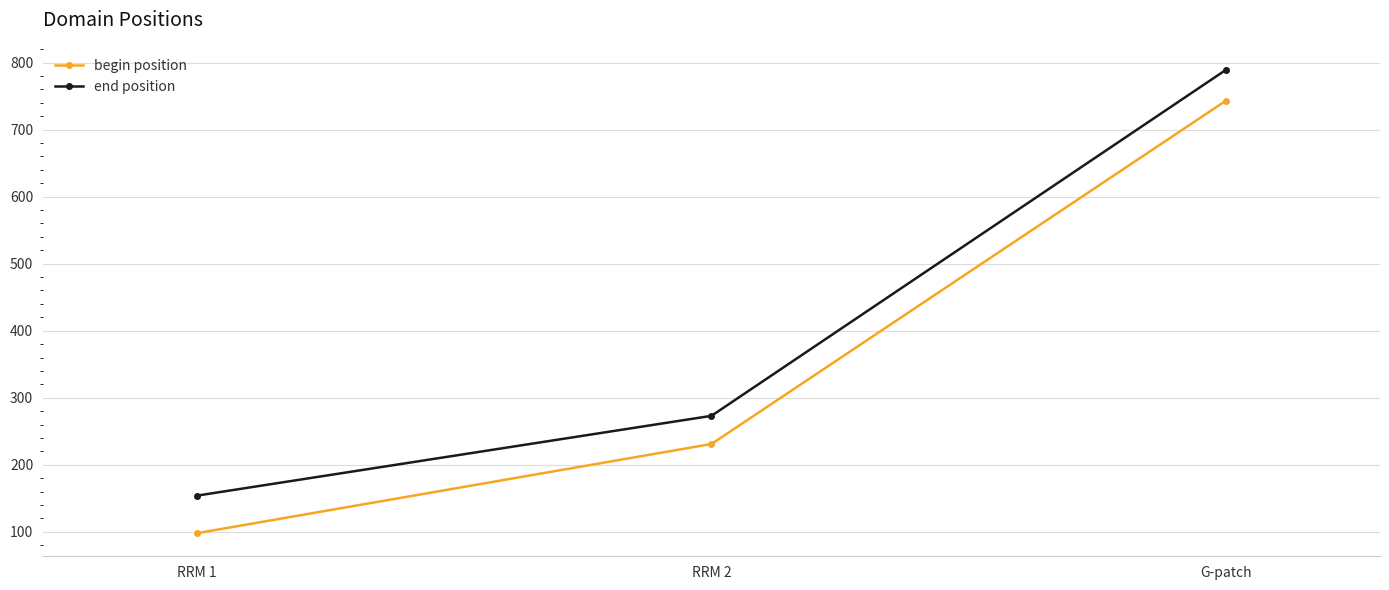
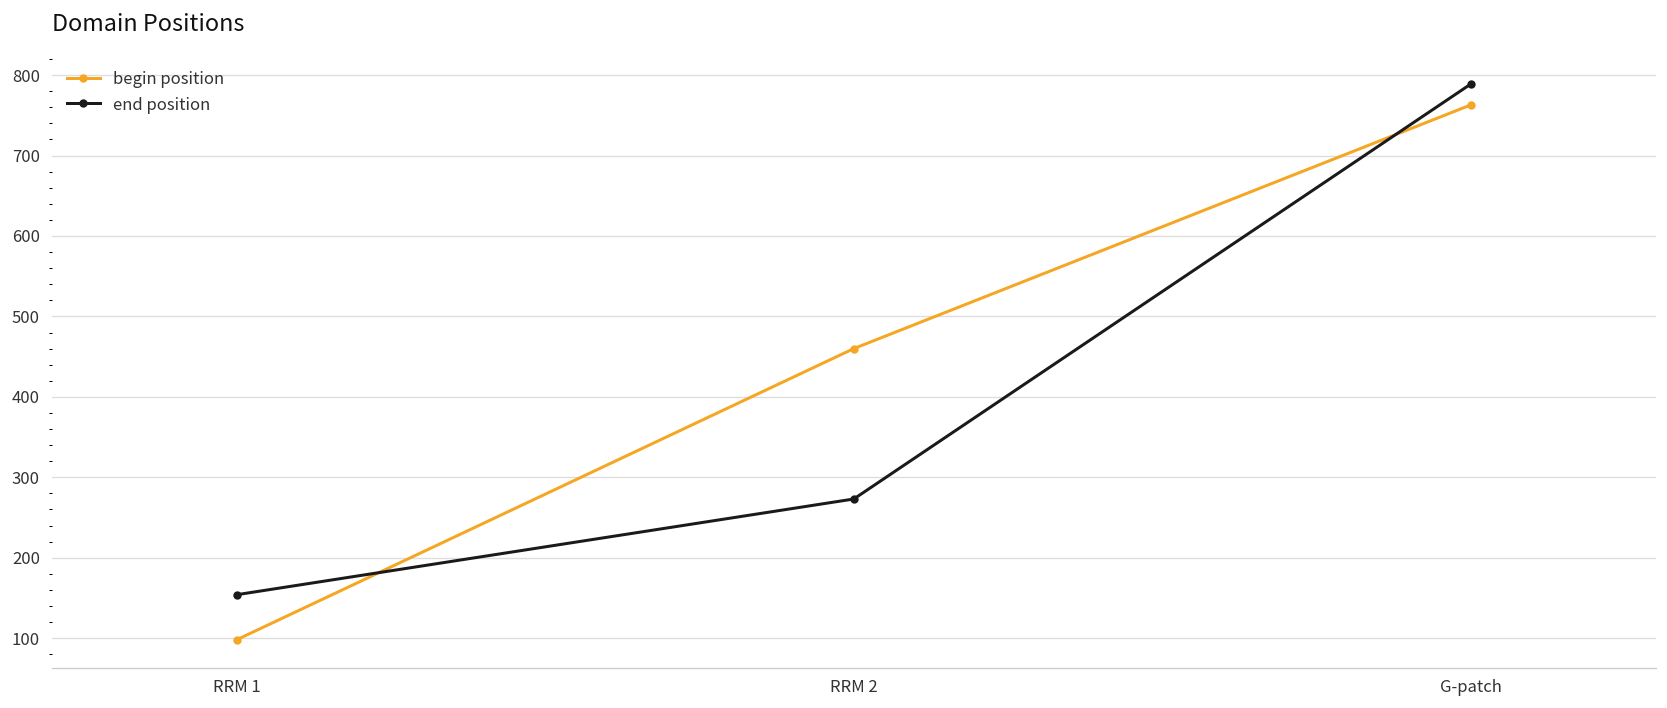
  {
    "begin position": {
      "RRM 1": 100,
-     "RRM 2": 230,
-     "G-patch": 740
+     "RRM 2": 460,
+     "G-patch": 760
    },
    "end position": {
      "RRM 1": 150,
      "RRM 2": 270,
      "G-patch": 790
    }
  }
